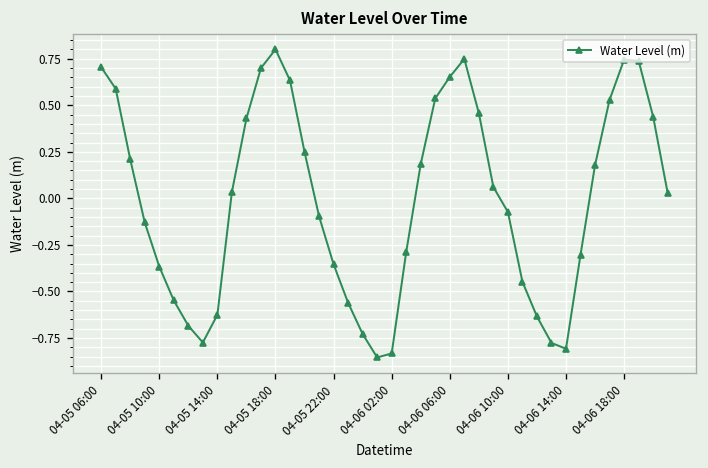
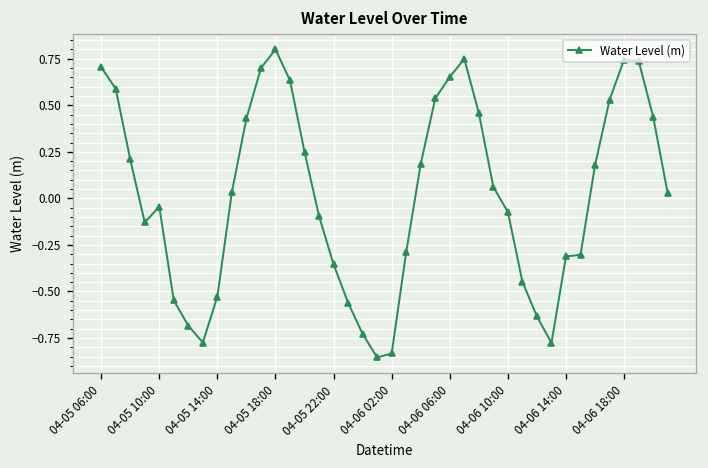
  {
    "04-05 06:00": 0.70,
-   "04-05 10:00": -0.37,
-   "04-05 14:00": -0.63,
+   "04-05 10:00": -0.04,
+   "04-05 14:00": -0.53,
    "04-05 18:00": 0.80,
    "04-05 22:00": -0.35,
    "04-06 02:00": -0.83,
    "04-06 06:00": 0.65,
    "04-06 10:00": -0.07,
-   "04-06 14:00": -0.81
+   "04-06 14:00": -0.31
  }
